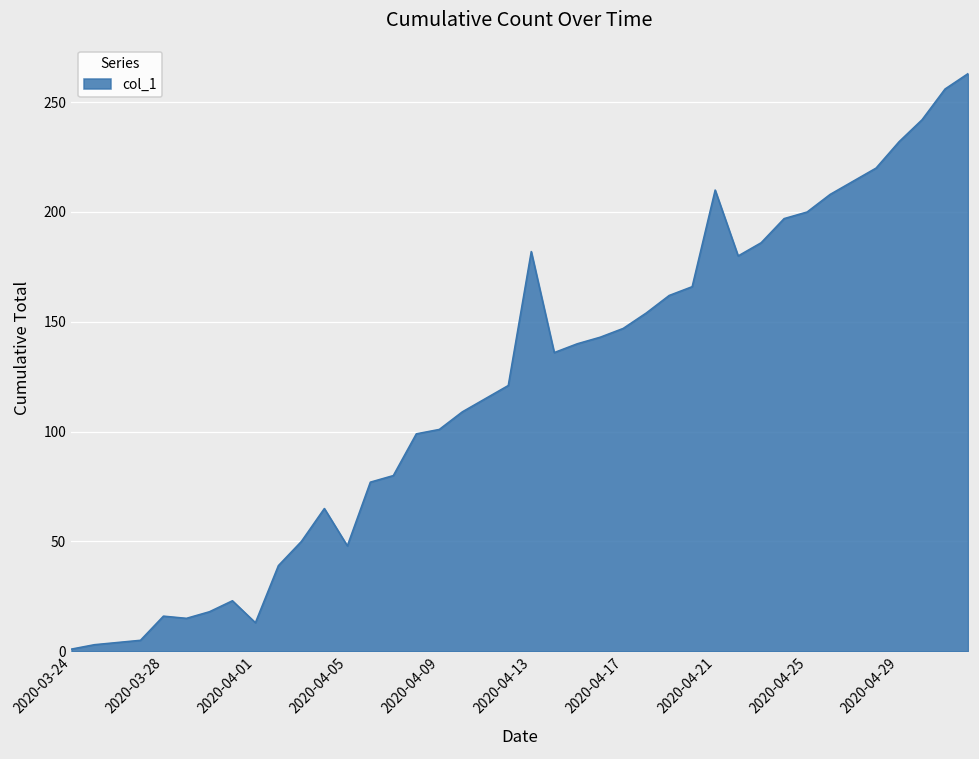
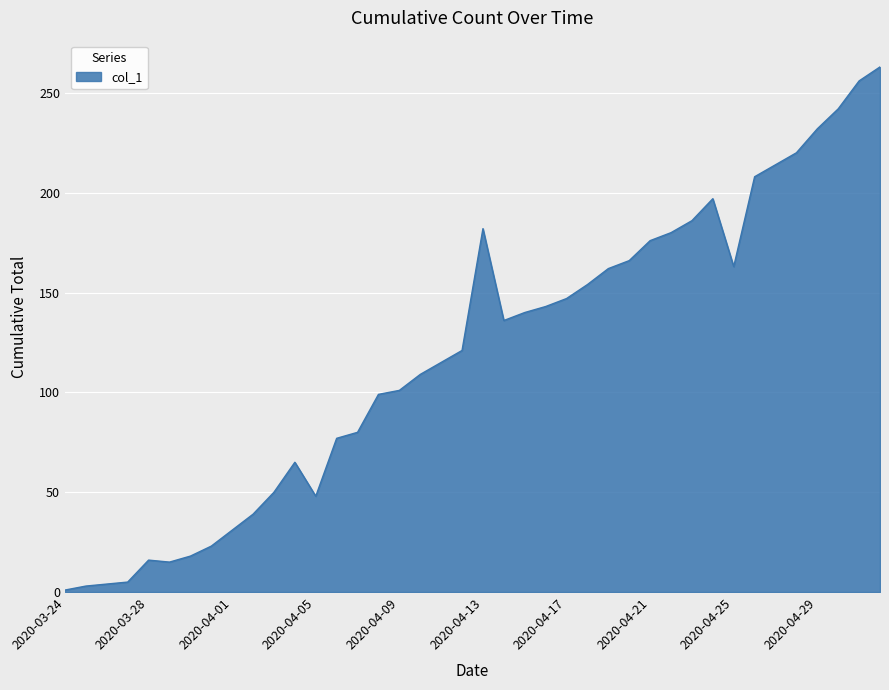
  {
    "2020-03-24": 1,
    "2020-03-28": 16,
-   "2020-04-01": 13,
+   "2020-04-01": 31,
    "2020-04-05": 48,
    "2020-04-09": 101,
    "2020-04-13": 182,
    "2020-04-17": 147,
-   "2020-04-21": 210,
-   "2020-04-25": 200,
+   "2020-04-21": 176,
+   "2020-04-25": 163,
    "2020-04-29": 232
  }
